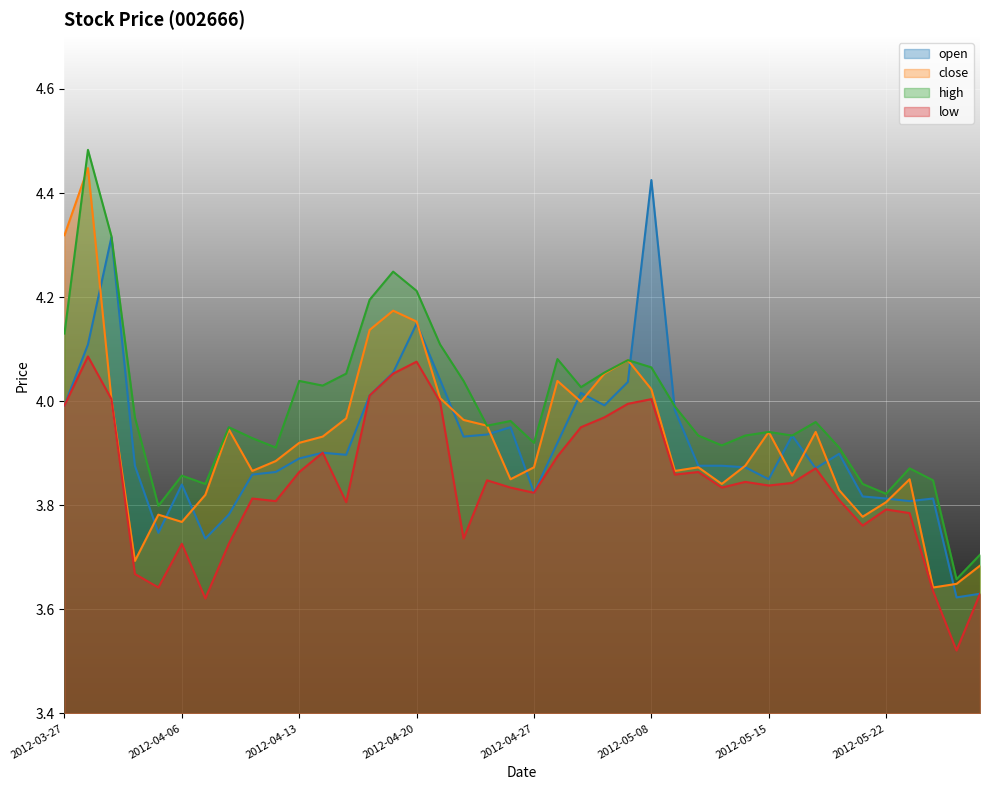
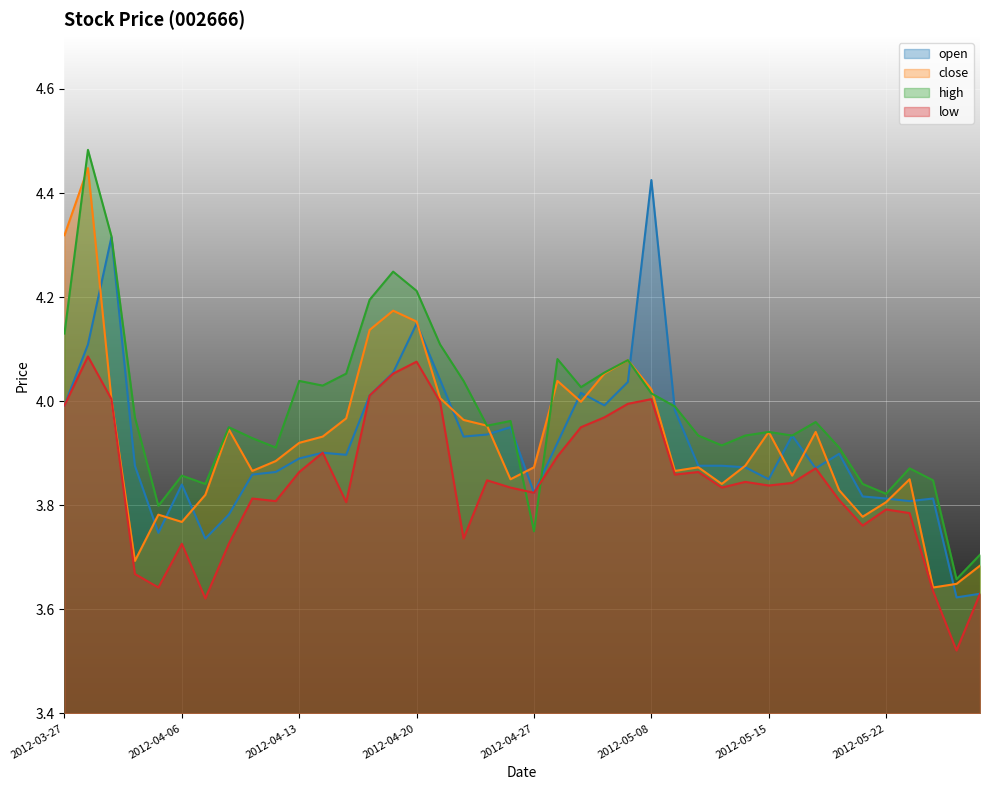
  {
    "open": {
      "2012-04-06": 3.84,
      "2012-04-13": 3.89,
      "2012-05-08": 4.43,
      "2012-05-15": 3.85,
      "2012-05-22": 3.81
    },
    "high": {
      "2012-03-27": 4.13,
      "2012-04-06": 3.86,
      "2012-04-13": 4.04,
      "2012-04-20": 4.21,
-     "2012-04-27": 3.92,
-     "2012-05-08": 4.07,
+     "2012-04-27": 3.75,
+     "2012-05-08": 4.02,
      "2012-05-22": 3.82
    }
  }
